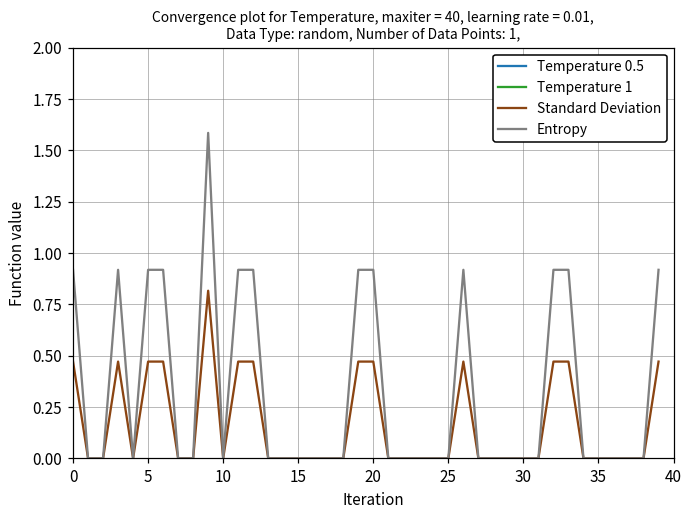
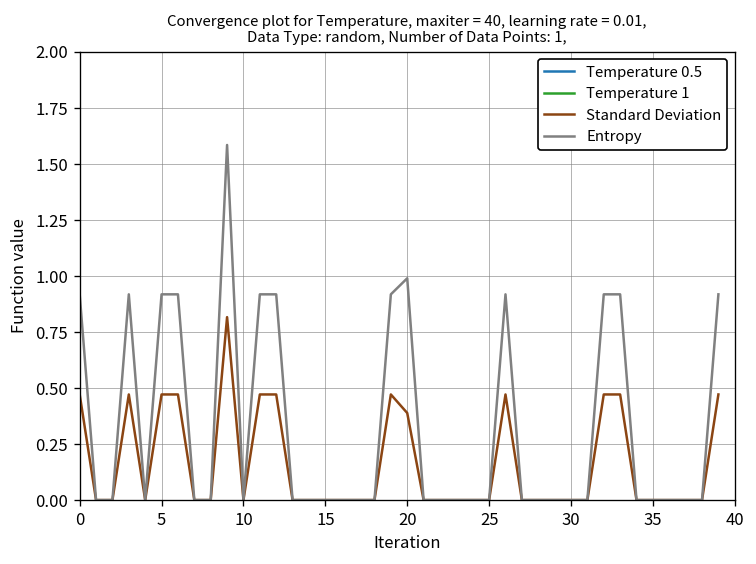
  {
    "Standard Deviation": {
      "0": 0.47,
      "5": 0.47,
-     "20": 0.47
+     "20": 0.39
    },
    "Entropy": {
      "0": 0.92,
      "5": 0.92,
-     "20": 0.92
+     "20": 0.99
    }
  }
